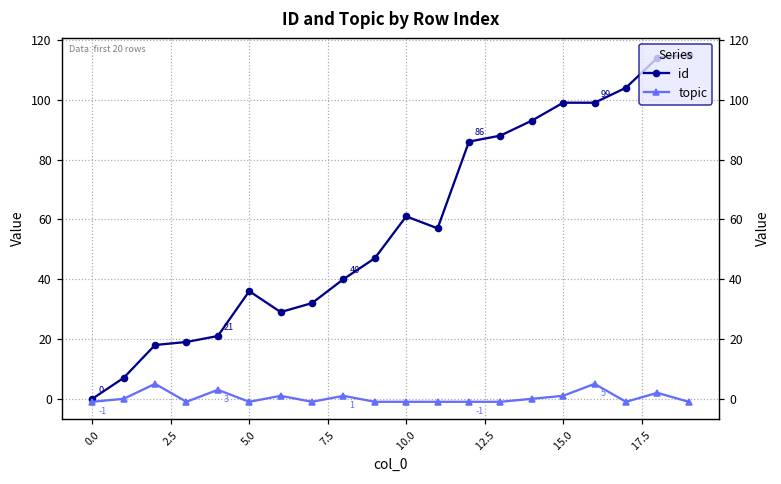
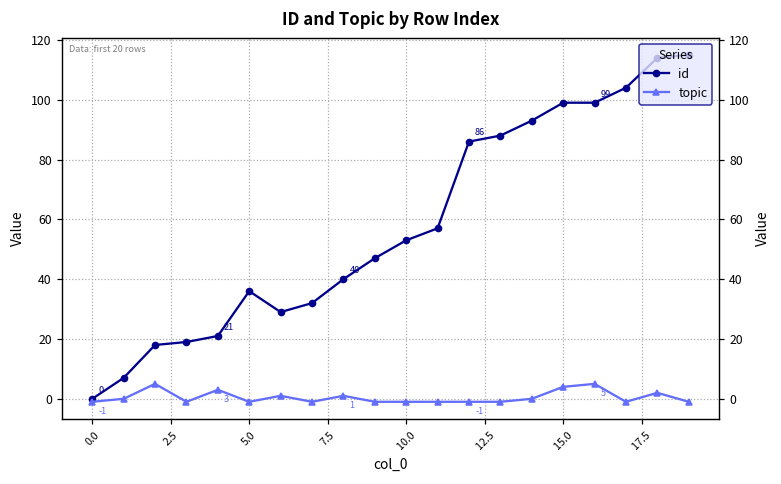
  {
    "id": {
      "5.0": 36,
-     "10.0": 61
+     "10.0": 53
    },
    "topic": {
      "5.0": -1,
      "10.0": -1,
-     "15.0": 1
+     "15.0": 4
    }
  }
